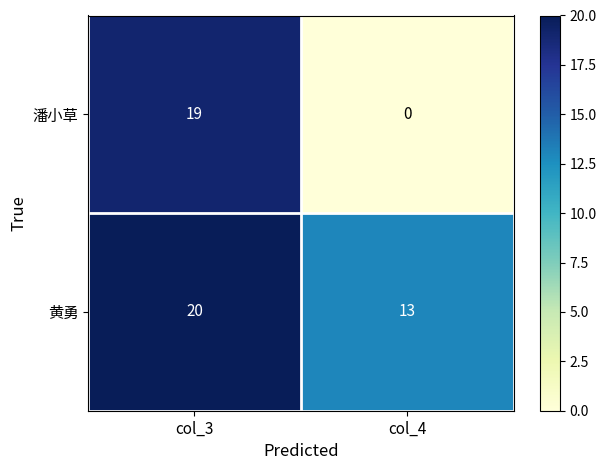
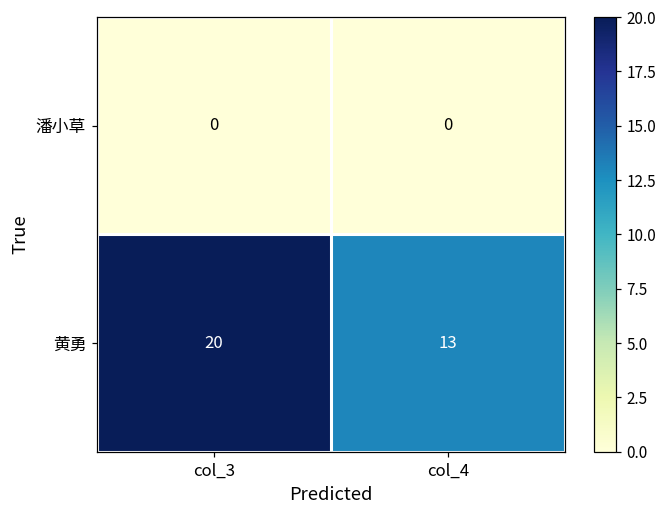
  {
    "潘小草": {
-     "col_3": 19,
+     "col_3": 0,
      "col_4": 0
    },
    "黄勇": {
      "col_3": 20,
      "col_4": 13
    }
  }
